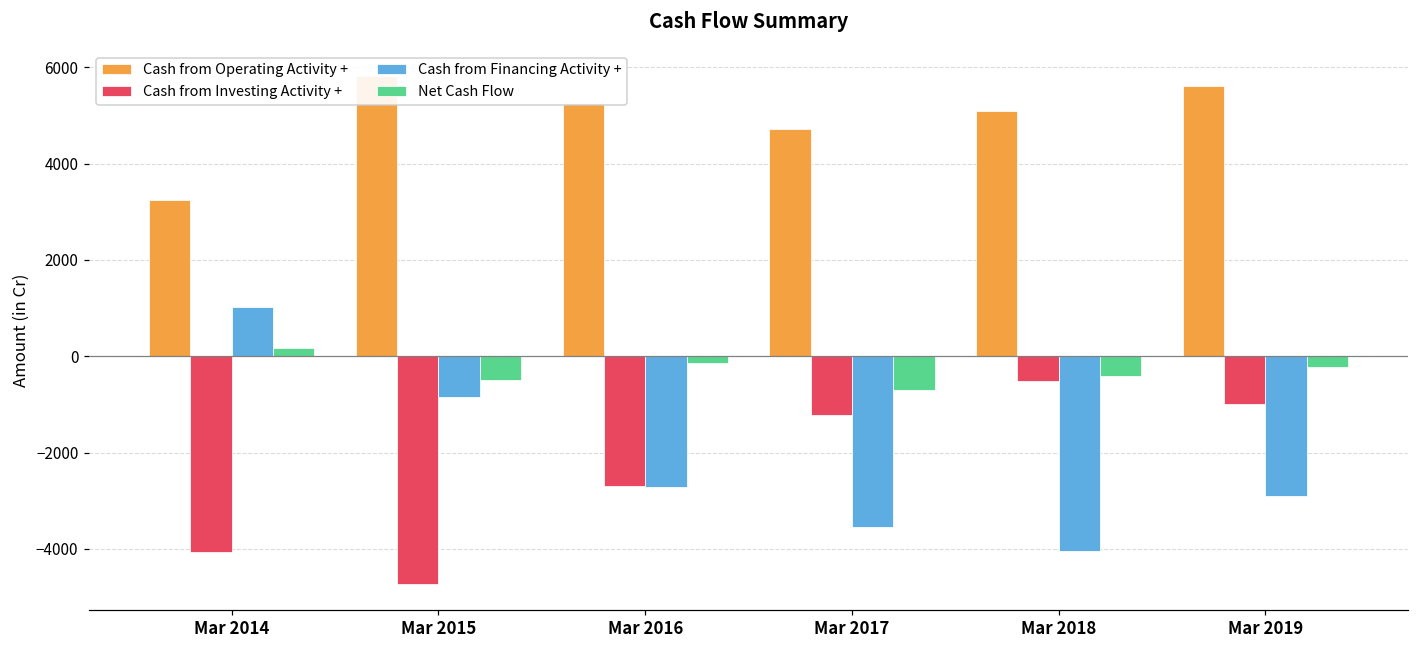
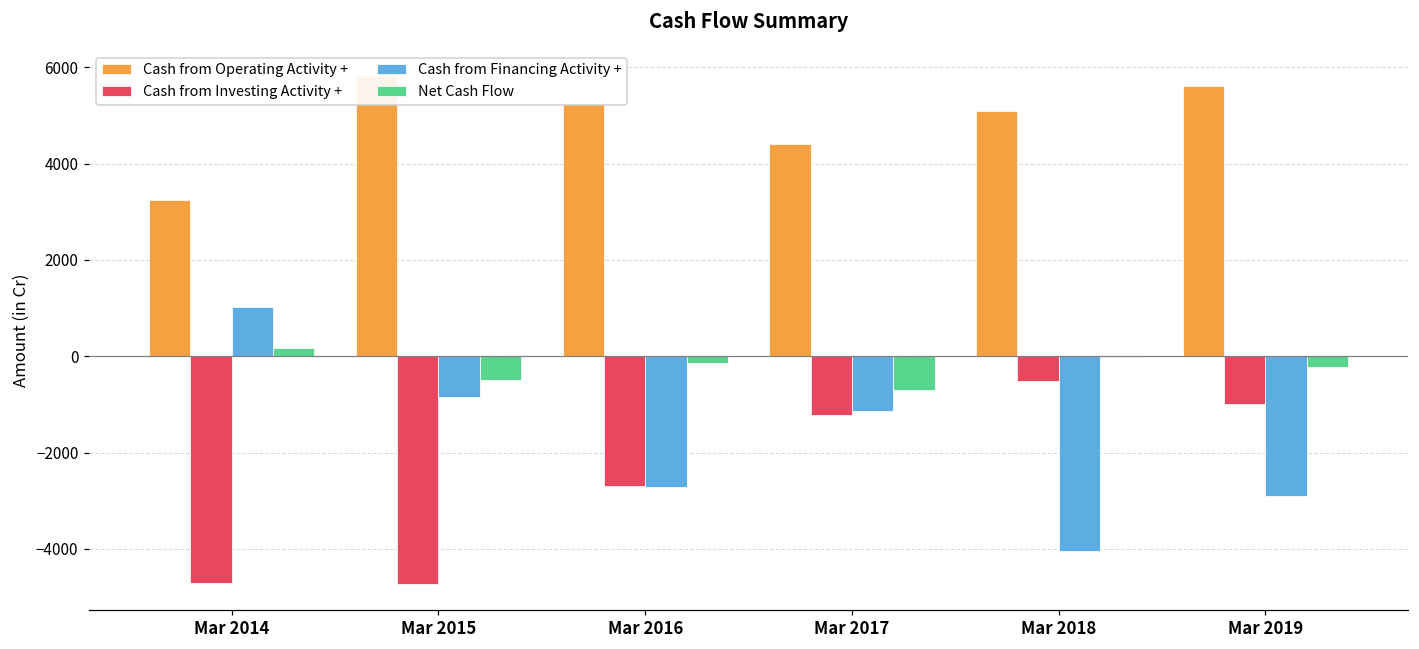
  {
    "Cash from Operating Activity +": {
      "Mar 2014": 3200,
-     "Mar 2017": 4700,
+     "Mar 2017": 4400,
      "Mar 2018": 5100,
      "Mar 2019": 5600
    },
    "Cash from Investing Activity +": {
-     "Mar 2014": -4100,
+     "Mar 2014": -4700,
      "Mar 2015": -4700,
      "Mar 2016": -2700,
      "Mar 2017": -1200,
      "Mar 2018": -500,
      "Mar 2019": -1000
    },
    "Cash from Financing Activity +": {
      "Mar 2014": 1000,
      "Mar 2015": -800,
      "Mar 2016": -2700,
-     "Mar 2017": -3500,
+     "Mar 2017": -1100,
      "Mar 2018": -4100,
      "Mar 2019": -2900
    },
    "Net Cash Flow": {
      "Mar 2014": 200,
      "Mar 2015": -500,
      "Mar 2016": -100,
      "Mar 2017": -700,
-     "Mar 2018": -400,
+     "Mar 2018": 0,
      "Mar 2019": -200
    }
  }
